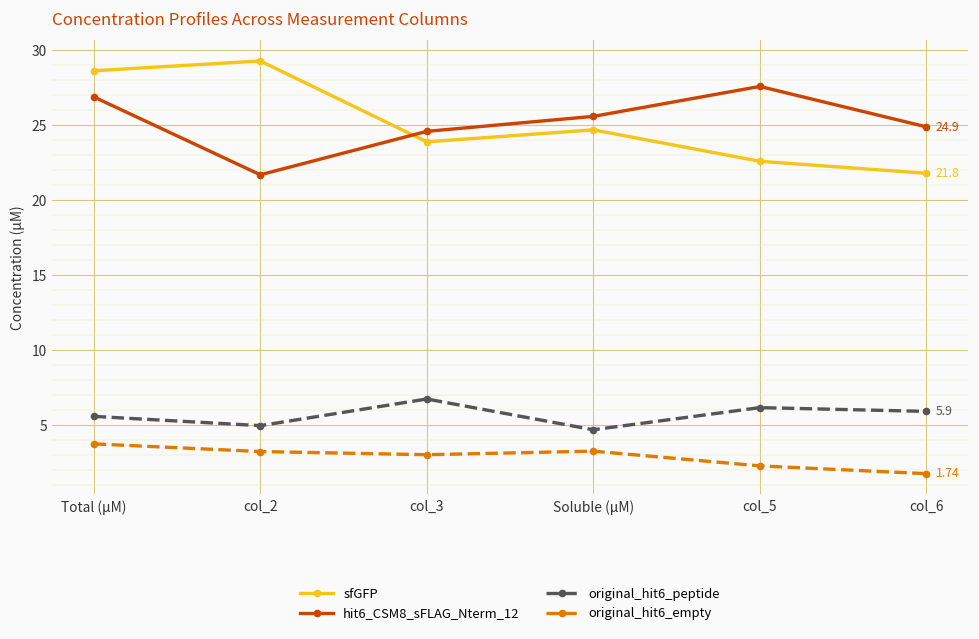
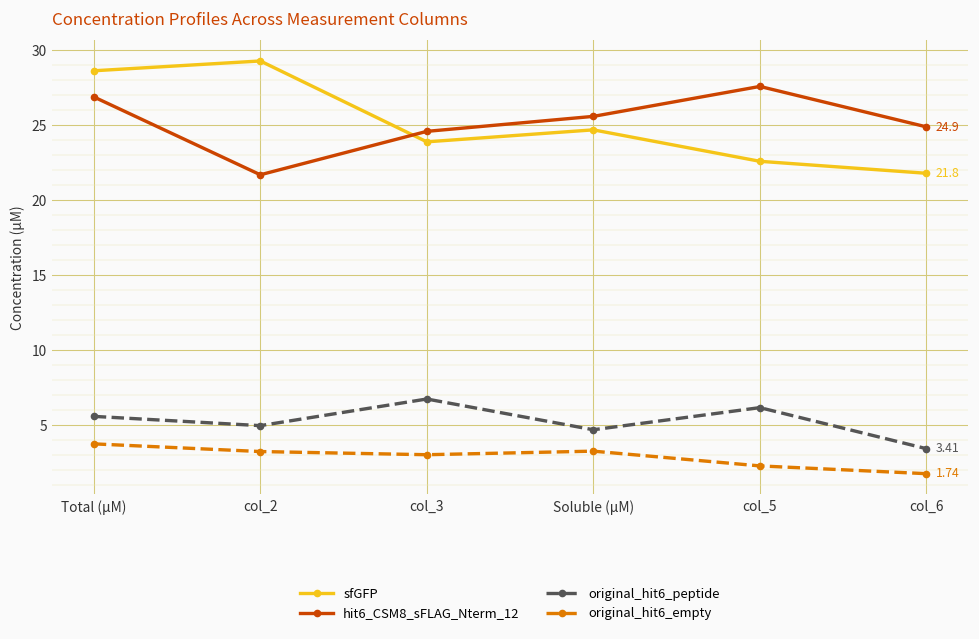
  {
    "sfGFP": {
      "col_6": 21.8
    },
    "original_hit6_peptide": {
-     "col_6": 5.9
+     "col_6": 3.41
    }
  }
